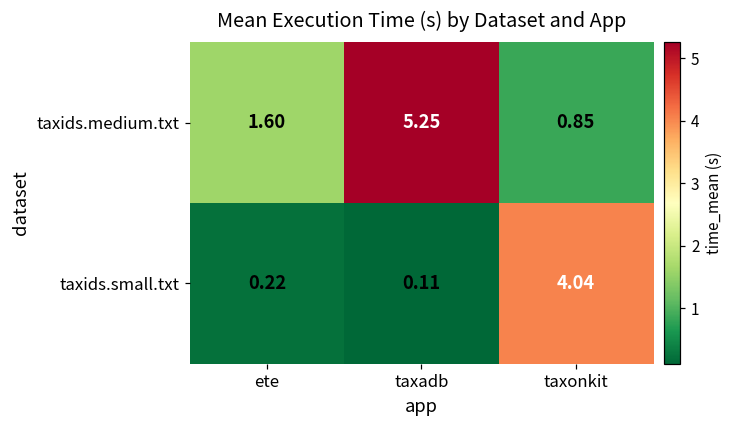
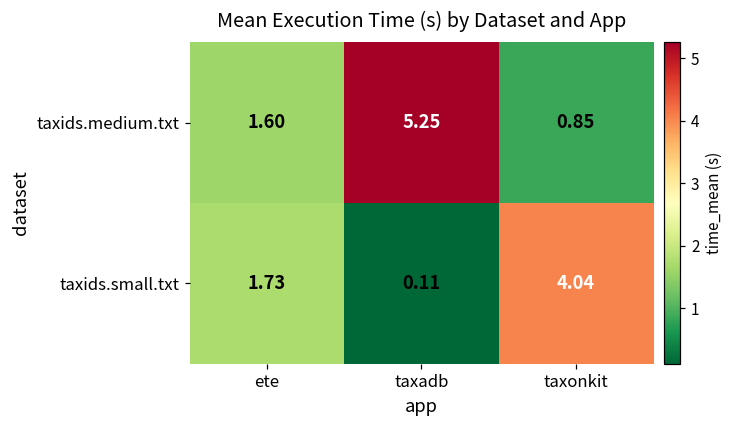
  {
    "taxids.medium.txt": {
      "ete": 1.60,
      "taxadb": 5.25,
      "taxonkit": 0.85
    },
    "taxids.small.txt": {
-     "ete": 0.22,
+     "ete": 1.73,
      "taxadb": 0.11,
      "taxonkit": 4.04
    }
  }
